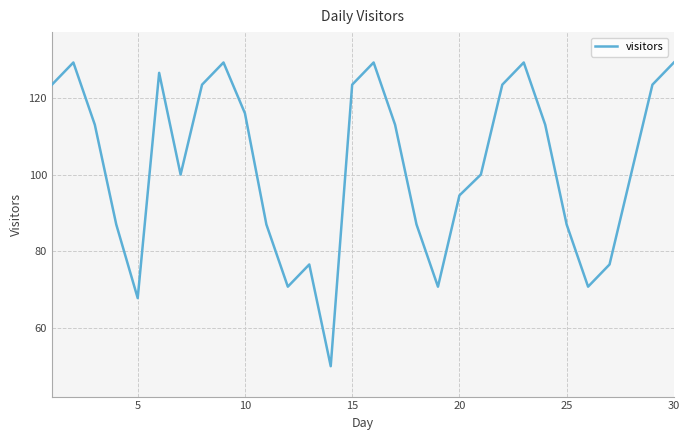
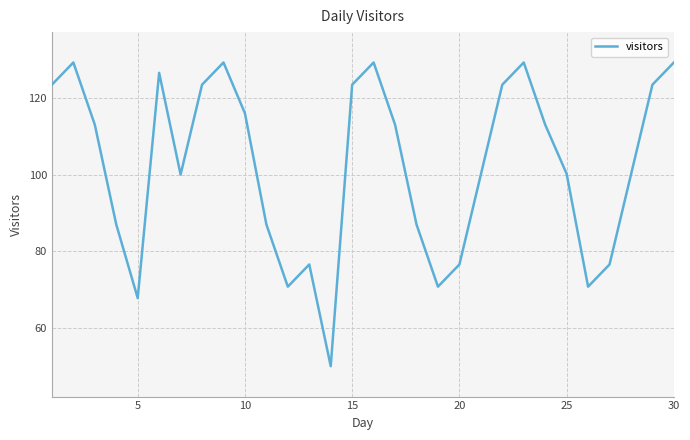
  {
    "5": 68,
    "10": 116,
    "15": 123,
-   "20": 95,
-   "25": 87,
+   "20": 77,
+   "25": 100,
    "30": 129
  }
